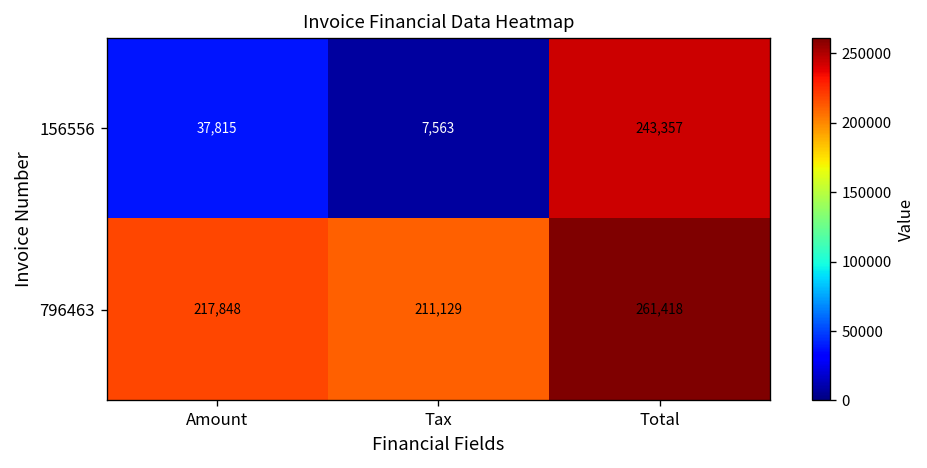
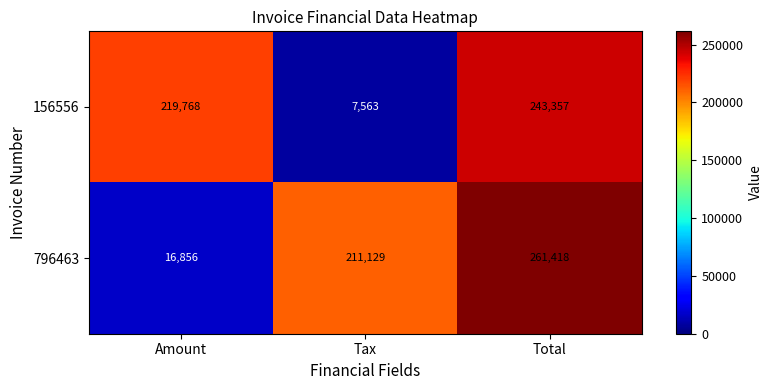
  {
    "156556": {
-     "Amount": "37,815",
+     "Amount": "219,768",
      "Tax": "7,563",
      "Total": "243,357"
    },
    "796463": {
-     "Amount": "217,848",
+     "Amount": "16,856",
      "Tax": "211,129",
      "Total": "261,418"
    }
  }
